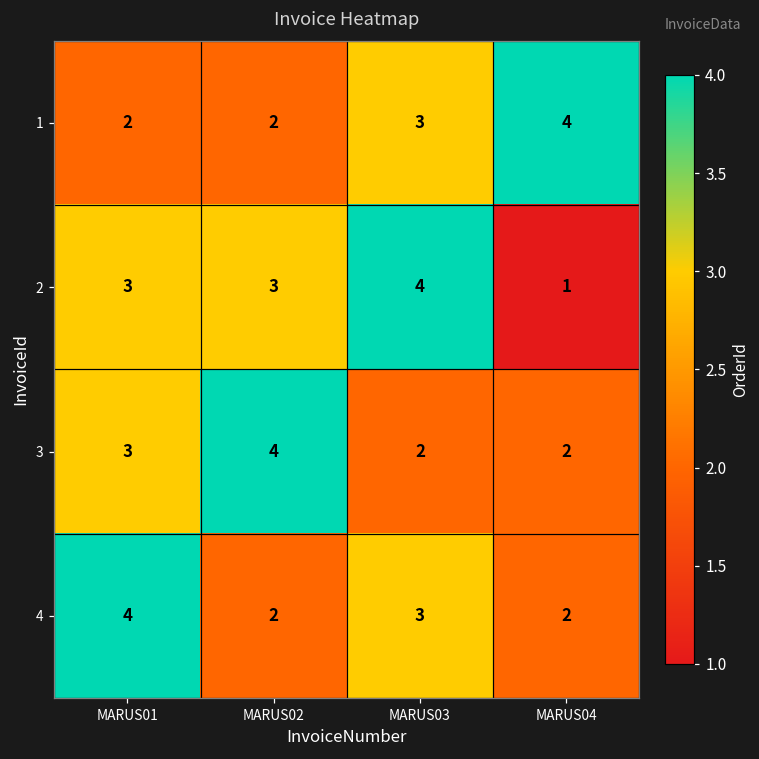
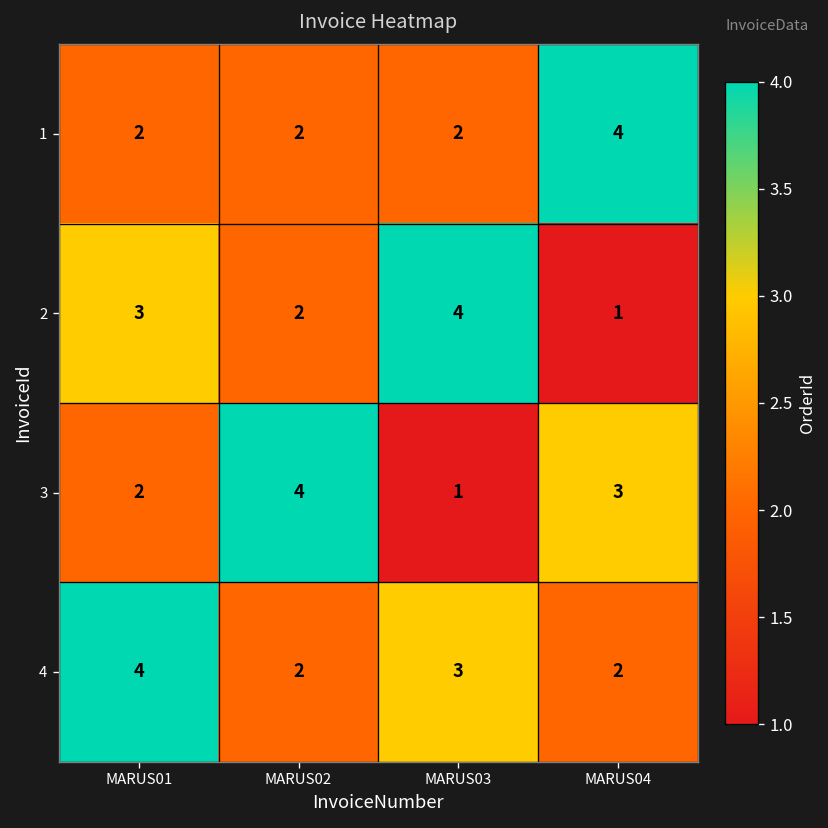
  {
    "1": {
      "MARUS01": 2,
      "MARUS02": 2,
-     "MARUS03": 3,
+     "MARUS03": 2,
      "MARUS04": 4
    },
    "2": {
      "MARUS01": 3,
-     "MARUS02": 3,
+     "MARUS02": 2,
      "MARUS03": 4,
      "MARUS04": 1
    },
    "3": {
-     "MARUS01": 3,
+     "MARUS01": 2,
      "MARUS02": 4,
-     "MARUS03": 2,
-     "MARUS04": 2
+     "MARUS03": 1,
+     "MARUS04": 3
    },
    "4": {
      "MARUS01": 4,
      "MARUS02": 2,
      "MARUS03": 3,
      "MARUS04": 2
    }
  }
